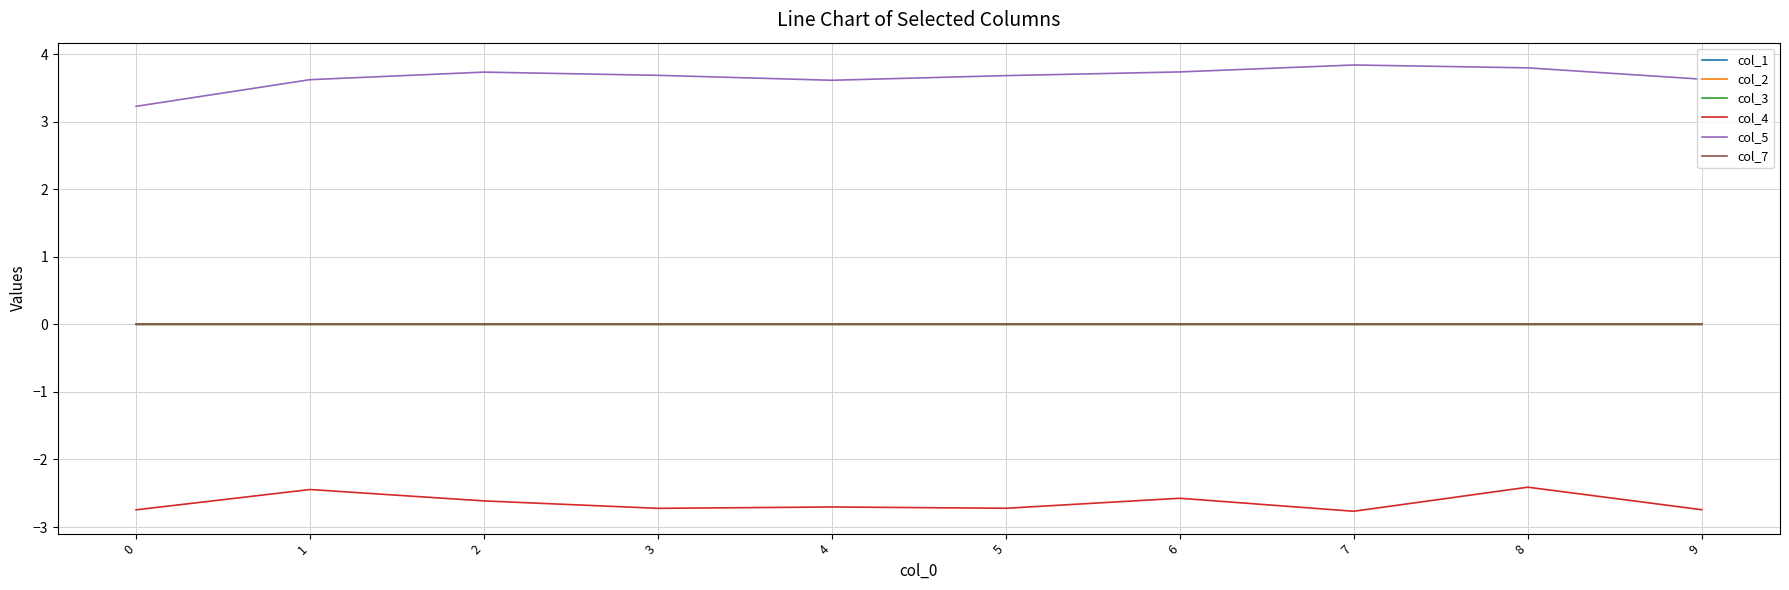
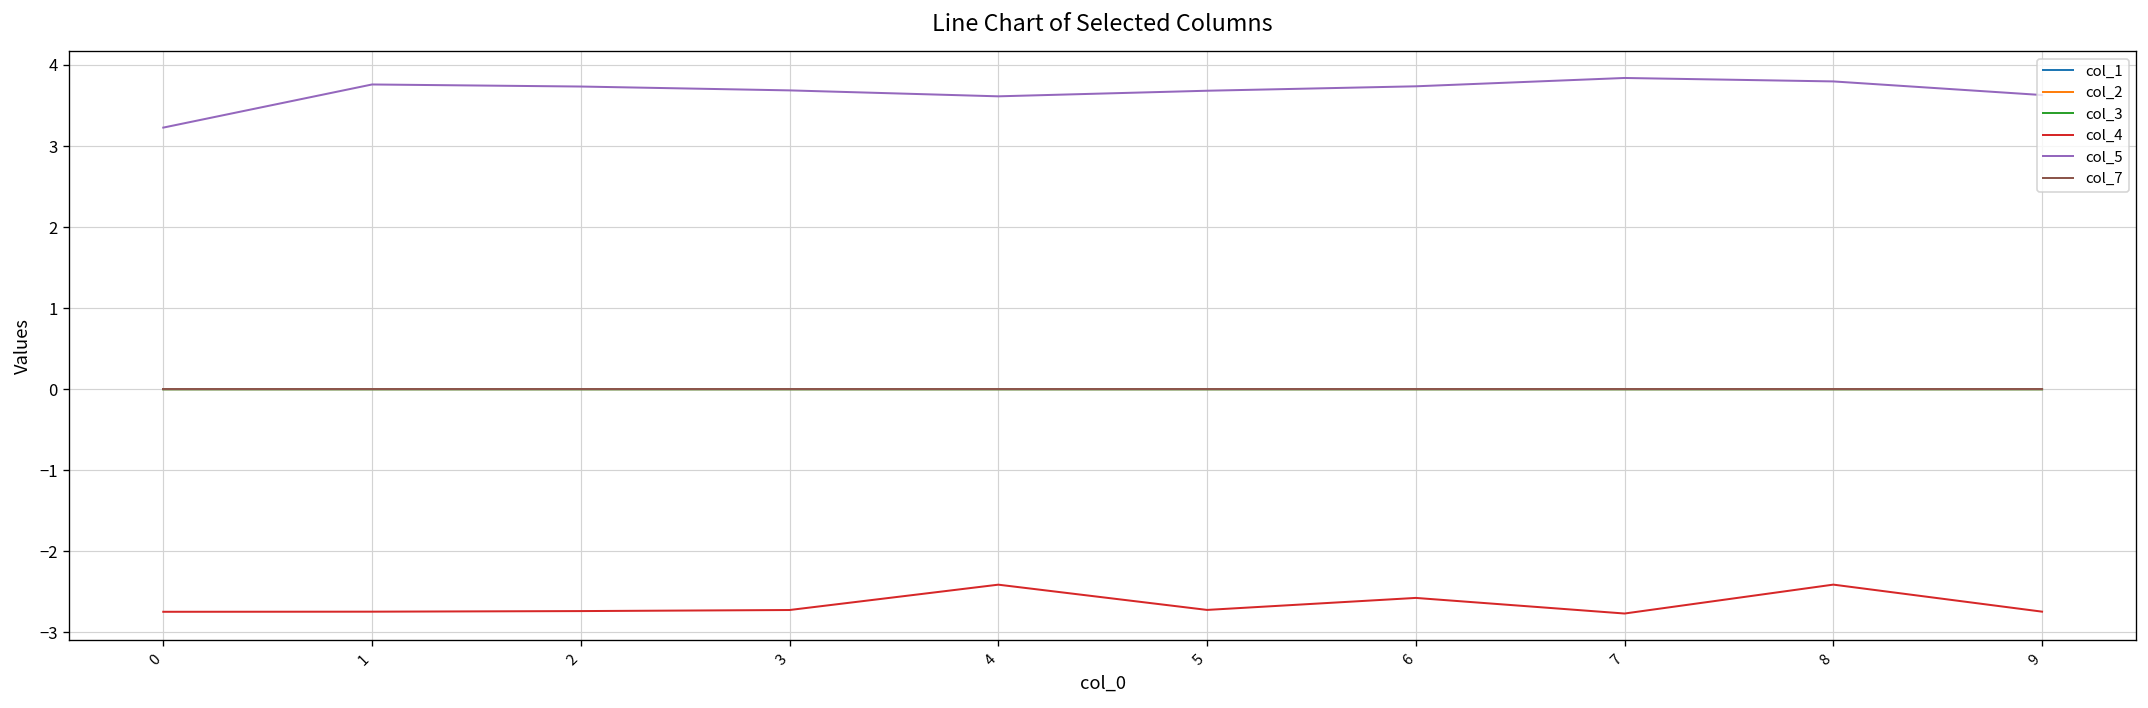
  {
    "col_7": {
      "0": 0.0,
      "1": 0.0,
      "2": 0.0,
      "3": 0.0,
      "4": 0.0,
      "5": 0.0,
      "6": 0.0,
      "7": 0.0,
      "8": 0.0,
      "9": 0.0
    },
    "col_4": {
      "0": -2.7,
-     "1": -2.4,
-     "2": -2.6,
+     "1": -2.7,
+     "2": -2.7,
      "3": -2.7,
-     "4": -2.7,
+     "4": -2.4,
      "5": -2.7,
      "6": -2.6,
      "7": -2.8,
      "8": -2.4,
      "9": -2.7
    },
    "col_5": {
      "0": 3.2,
-     "1": 3.6,
+     "1": 3.8,
      "2": 3.7,
      "3": 3.7,
      "4": 3.6,
      "5": 3.7,
      "6": 3.7,
      "7": 3.8,
      "8": 3.8
    }
  }
